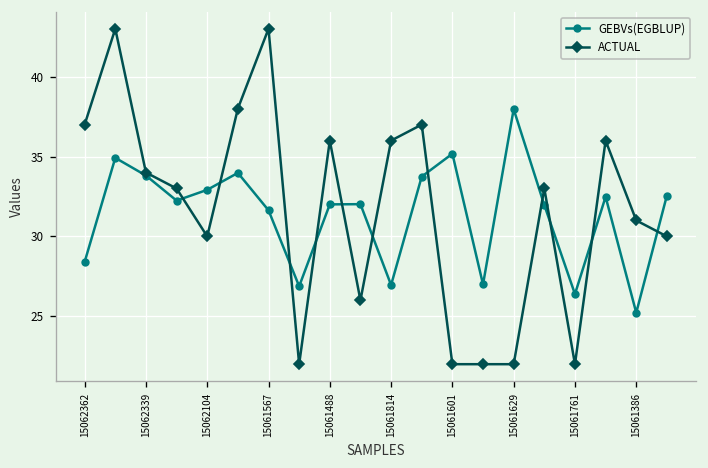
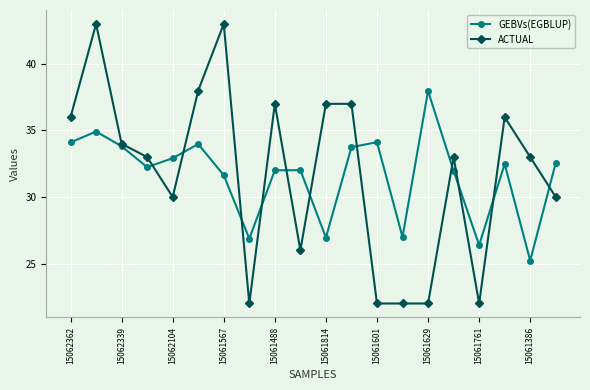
  {
    "GEBVs(EGBLUP)": {
-     "15062362": 28.4,
+     "15062362": 34.1,
      "15062104": 32.9,
      "15061567": 31.6,
      "15061488": 32.0,
      "15061814": 27.0,
-     "15061601": 35.2,
+     "15061601": 34.1,
      "15061629": 38.0,
      "15061761": 26.4,
      "15061386": 25.2
    },
    "ACTUAL": {
-     "15062362": 37,
+     "15062362": 36,
      "15062104": 30,
      "15061567": 43,
-     "15061488": 36,
-     "15061814": 36,
+     "15061488": 37,
+     "15061814": 37,
      "15061601": 22,
      "15061629": 22,
      "15061761": 22,
-     "15061386": 31
+     "15061386": 33
    }
  }
